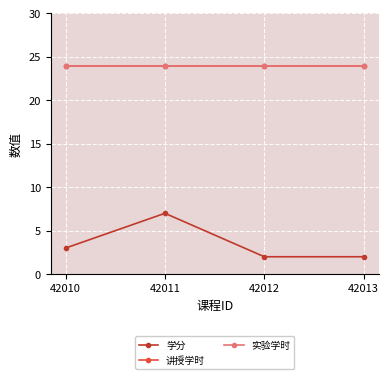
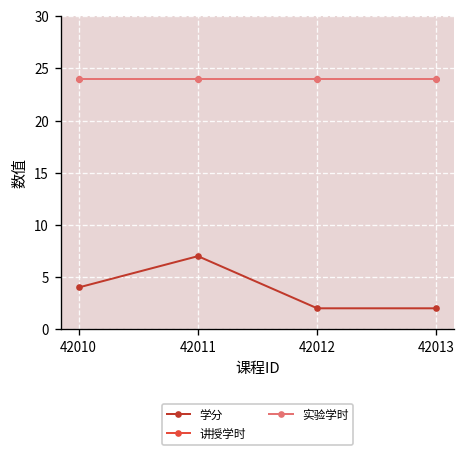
  {
    "学分": {
-     "42010": 3,
+     "42010": 4,
      "42011": 7,
      "42012": 2,
      "42013": 2
    },
    "实验学时": {
      "42010": 24,
      "42011": 24,
      "42012": 24,
      "42013": 24
    }
  }
